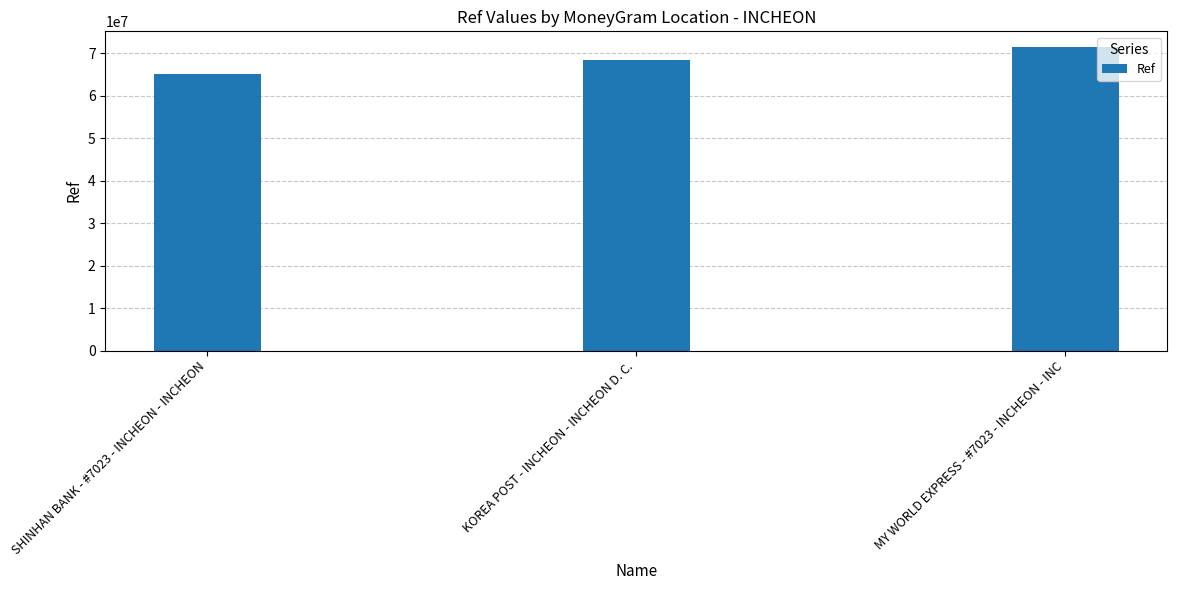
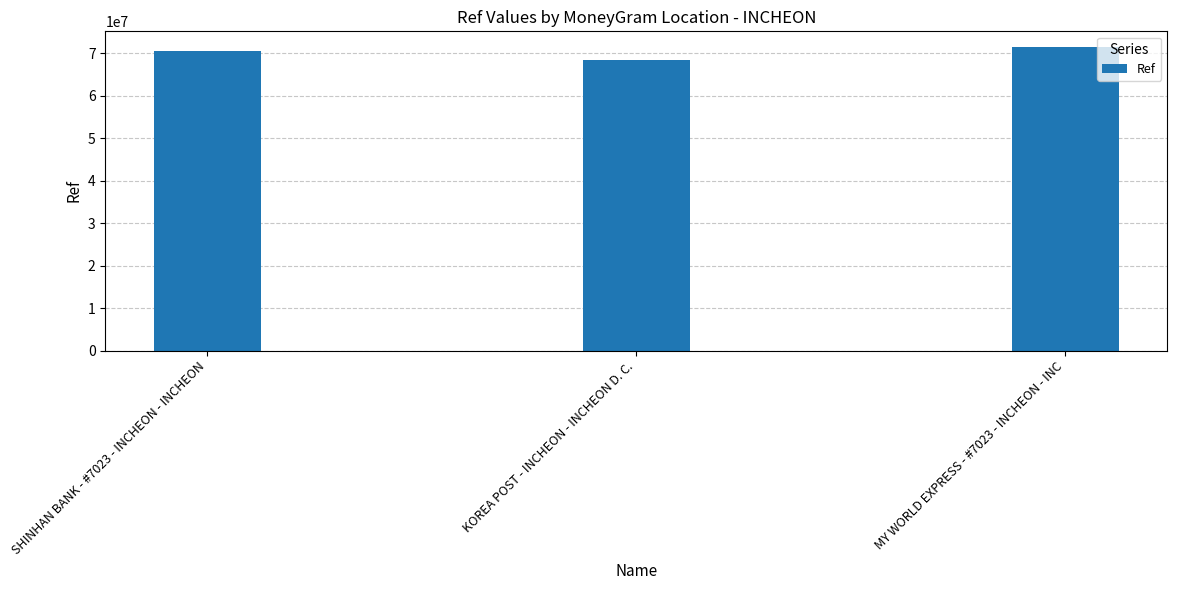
  {
-   "SHINHAN BANK - #7023 - INCHEON - INCHEON": 65000000,
+   "SHINHAN BANK - #7023 - INCHEON - INCHEON": 71000000,
    "KOREA POST - INCHEON - INCHEON D. C.": 68000000,
    "MY WORLD EXPRESS - #7023 - INCHEON - INC": 72000000
  }
